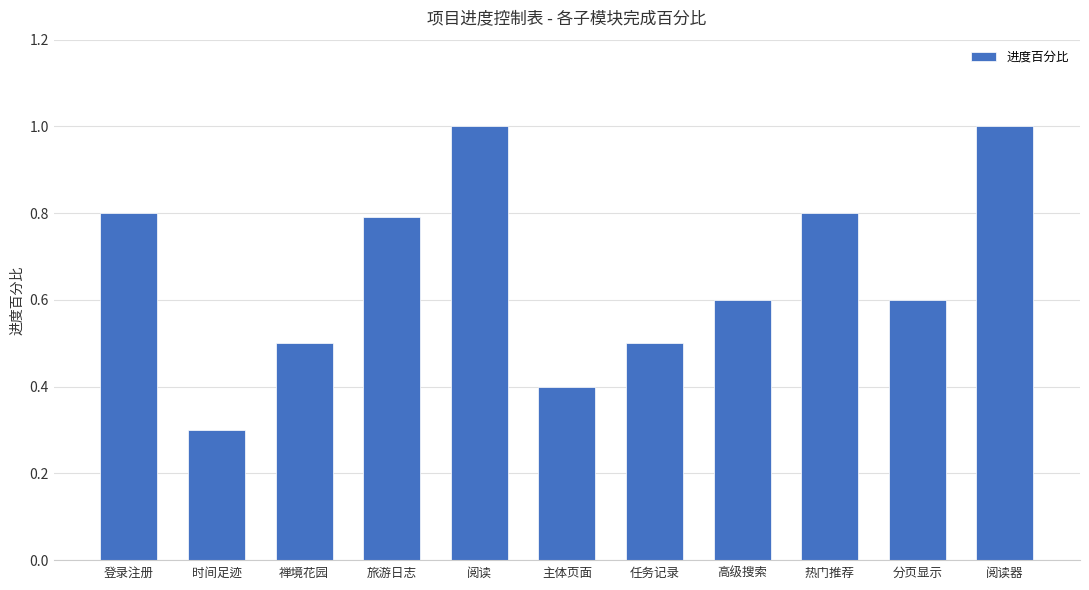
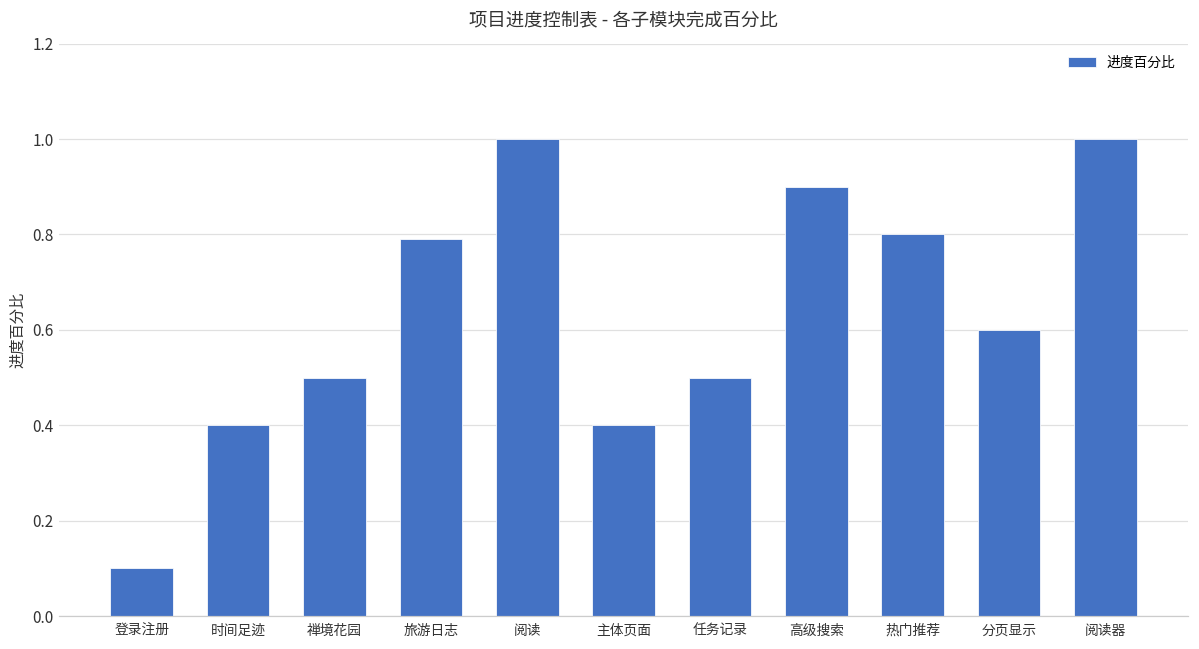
  {
-   "登录注册": 0.8,
-   "时间足迹": 0.3,
+   "登录注册": 0.1,
+   "时间足迹": 0.4,
    "禅境花园": 0.5,
    "旅游日志": 0.79,
    "阅读": 1.0,
    "主体页面": 0.4,
    "任务记录": 0.5,
-   "高级搜索": 0.6,
+   "高级搜索": 0.9,
    "热门推荐": 0.8,
    "分页显示": 0.6,
    "阅读器": 1.0
  }
